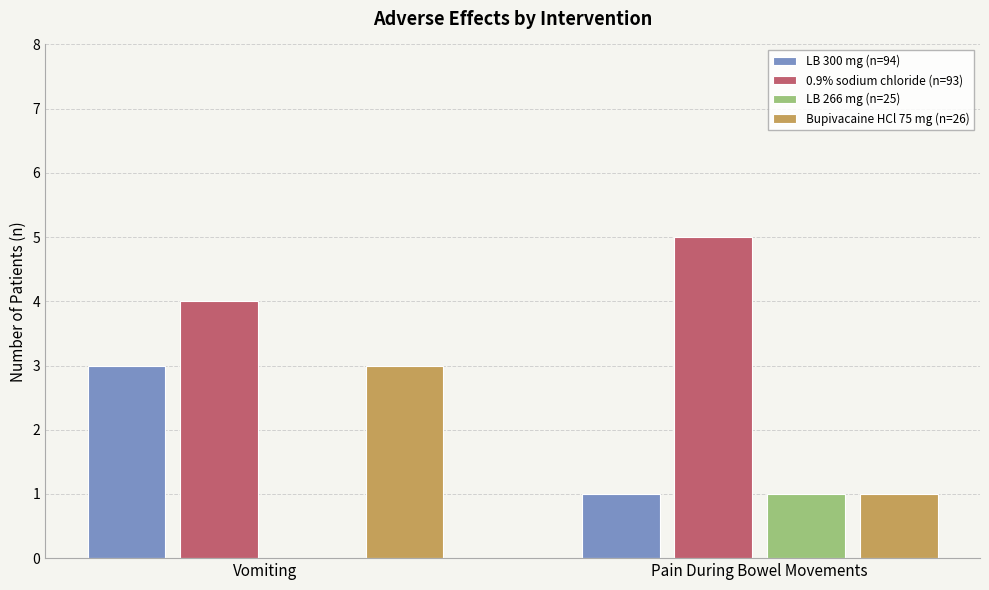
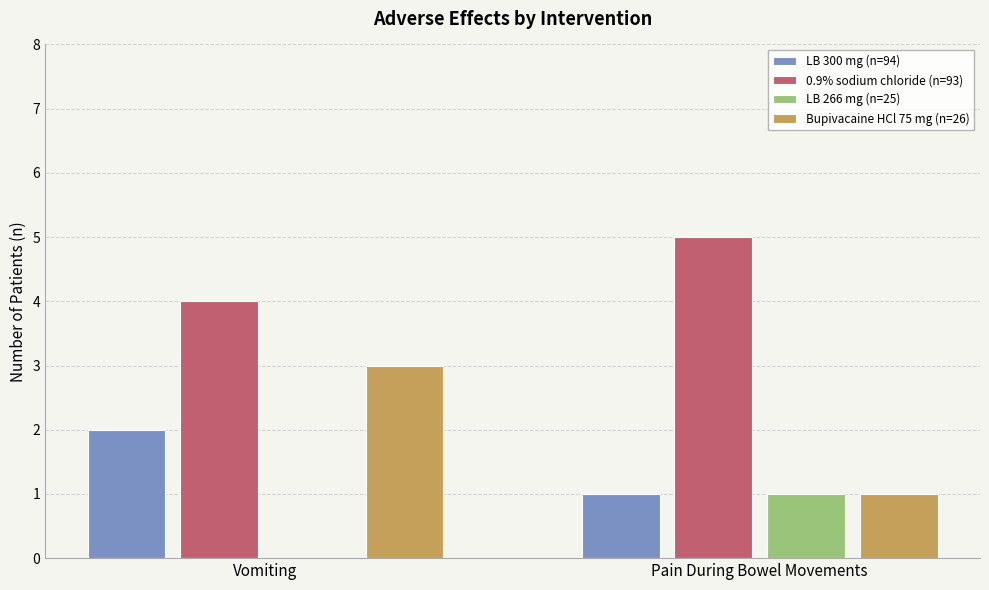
  {
    "LB 300 mg (n=94)": {
-     "Vomiting": 3,
+     "Vomiting": 2,
      "Pain During Bowel Movements": 1
    },
    "0.9% sodium chloride (n=93)": {
      "Vomiting": 4,
      "Pain During Bowel Movements": 5
    },
    "LB 266 mg (n=25)": {
      "Vomiting": 0,
      "Pain During Bowel Movements": 1
    },
    "Bupivacaine HCl 75 mg (n=26)": {
      "Vomiting": 3,
      "Pain During Bowel Movements": 1
    }
  }
